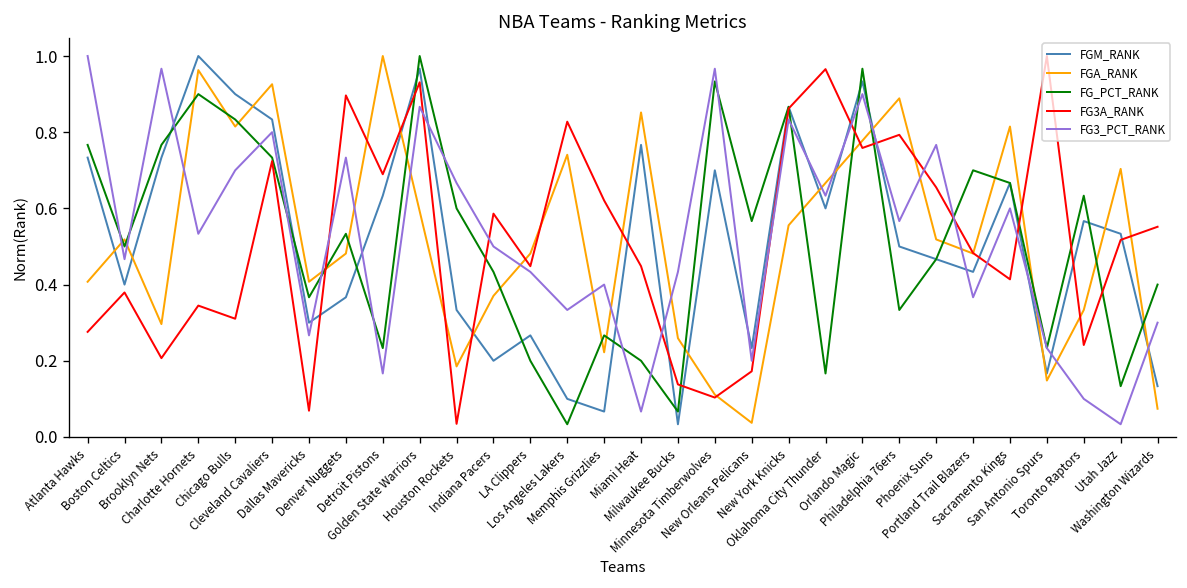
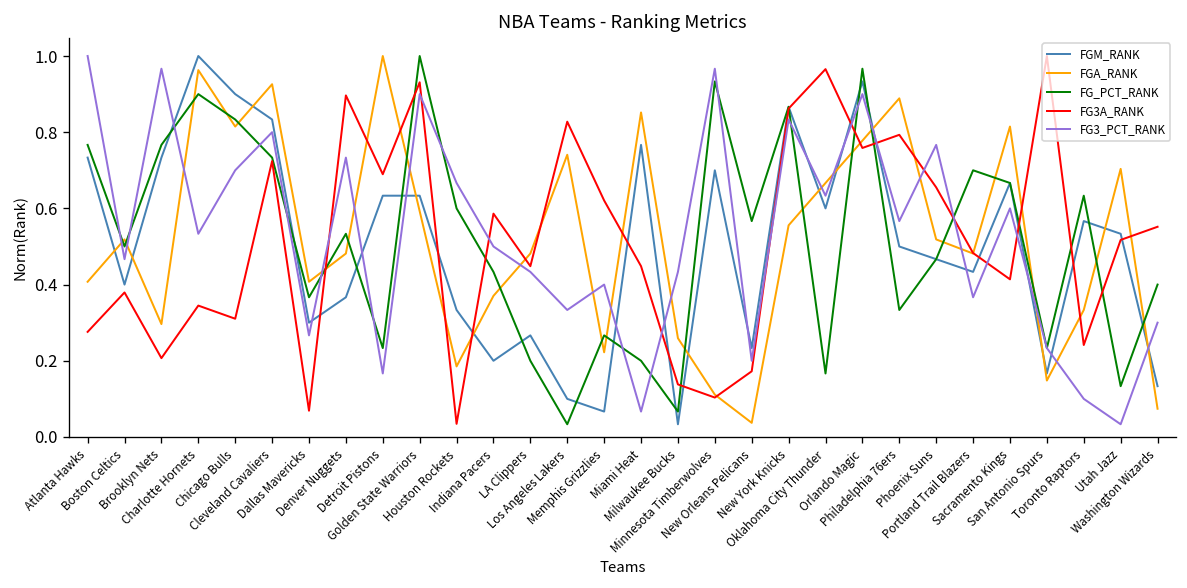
  {
    "FGM_RANK": {
      "Atlanta Hawks": 0.73,
      "Boston Celtics": 0.40,
      "Brooklyn Nets": 0.73,
      "Charlotte Hornets": 1.00,
      "Chicago Bulls": 0.90,
      "Cleveland Cavaliers": 0.83,
      "Dallas Mavericks": 0.30,
      "Denver Nuggets": 0.37,
      "Detroit Pistons": 0.63,
-     "Golden State Warriors": 0.97,
+     "Golden State Warriors": 0.63,
      "Houston Rockets": 0.33,
      "Indiana Pacers": 0.20,
      "LA Clippers": 0.27,
      "Los Angeles Lakers": 0.10,
      "Memphis Grizzlies": 0.07,
      "Miami Heat": 0.77,
      "Milwaukee Bucks": 0.03,
      "Minnesota Timberwolves": 0.70,
      "New Orleans Pelicans": 0.23,
      "Oklahoma City Thunder": 0.60,
      "Orlando Magic": 0.93,
      "Philadelphia 76ers": 0.50,
      "Portland Trail Blazers": 0.43,
      "San Antonio Spurs": 0.17,
      "Toronto Raptors": 0.57,
      "Utah Jazz": 0.53,
      "Washington Wizards": 0.13
    },
    "FGA_RANK": {
      "Atlanta Hawks": 0.41,
      "Boston Celtics": 0.52,
      "Brooklyn Nets": 0.30,
      "Charlotte Hornets": 0.96,
      "Chicago Bulls": 0.81,
      "Cleveland Cavaliers": 0.93,
      "Dallas Mavericks": 0.41,
      "Denver Nuggets": 0.48,
      "Detroit Pistons": 1.00,
      "Golden State Warriors": 0.59,
      "Houston Rockets": 0.19,
      "Indiana Pacers": 0.37,
      "LA Clippers": 0.48,
      "Los Angeles Lakers": 0.74,
      "Memphis Grizzlies": 0.22,
      "Miami Heat": 0.85,
      "Milwaukee Bucks": 0.26,
      "New Orleans Pelicans": 0.04,
      "New York Knicks": 0.56,
      "Oklahoma City Thunder": 0.67,
      "Orlando Magic": 0.78,
      "Philadelphia 76ers": 0.89,
      "Phoenix Suns": 0.52,
      "Sacramento Kings": 0.81,
      "San Antonio Spurs": 0.15,
      "Toronto Raptors": 0.33,
      "Utah Jazz": 0.70,
      "Washington Wizards": 0.07
    },
    "FG_PCT_RANK": {
      "Atlanta Hawks": 0.77,
      "Boston Celtics": 0.50,
      "Brooklyn Nets": 0.77,
      "Charlotte Hornets": 0.90,
      "Chicago Bulls": 0.83,
      "Cleveland Cavaliers": 0.73,
      "Dallas Mavericks": 0.37,
      "Denver Nuggets": 0.53,
      "Detroit Pistons": 0.23,
      "Golden State Warriors": 1.00,
      "Houston Rockets": 0.60,
      "Indiana Pacers": 0.43,
      "LA Clippers": 0.20,
      "Los Angeles Lakers": 0.03,
      "Memphis Grizzlies": 0.27,
      "Miami Heat": 0.20,
      "Milwaukee Bucks": 0.07,
      "Minnesota Timberwolves": 0.93,
      "New Orleans Pelicans": 0.57,
      "Oklahoma City Thunder": 0.17,
      "Orlando Magic": 0.97,
      "Philadelphia 76ers": 0.33,
      "Portland Trail Blazers": 0.70,
      "Toronto Raptors": 0.63,
      "Utah Jazz": 0.13,
      "Washington Wizards": 0.40
    },
    "FG3A_RANK": {
      "Atlanta Hawks": 0.28,
      "Boston Celtics": 0.38,
      "Brooklyn Nets": 0.21,
      "Charlotte Hornets": 0.34,
      "Chicago Bulls": 0.31,
      "Cleveland Cavaliers": 0.72,
      "Dallas Mavericks": 0.07,
      "Denver Nuggets": 0.90,
      "Detroit Pistons": 0.69,
      "Golden State Warriors": 0.93,
      "Houston Rockets": 0.03,
      "Indiana Pacers": 0.59,
      "LA Clippers": 0.45,
      "Los Angeles Lakers": 0.83,
      "Memphis Grizzlies": 0.62,
      "Miami Heat": 0.45,
      "Milwaukee Bucks": 0.14,
      "New Orleans Pelicans": 0.17,
      "Oklahoma City Thunder": 0.97,
      "Orlando Magic": 0.76,
      "Philadelphia 76ers": 0.79,
      "Phoenix Suns": 0.66,
      "Sacramento Kings": 0.41,
      "Toronto Raptors": 0.24,
      "Utah Jazz": 0.52,
      "Washington Wizards": 0.55
    },
    "FG3_PCT_RANK": {
      "Atlanta Hawks": 1.00,
      "Boston Celtics": 0.47,
      "Brooklyn Nets": 0.97,
      "Charlotte Hornets": 0.53,
      "Chicago Bulls": 0.70,
      "Cleveland Cavaliers": 0.80,
      "Dallas Mavericks": 0.27,
      "Denver Nuggets": 0.73,
      "Detroit Pistons": 0.17,
-     "Golden State Warriors": 0.87,
+     "Golden State Warriors": 0.90,
      "Houston Rockets": 0.67,
      "Indiana Pacers": 0.50,
      "LA Clippers": 0.43,
      "Los Angeles Lakers": 0.33,
      "Memphis Grizzlies": 0.40,
      "Miami Heat": 0.07,
      "Milwaukee Bucks": 0.43,
      "Minnesota Timberwolves": 0.97,
      "New Orleans Pelicans": 0.20,
      "New York Knicks": 0.83,
      "Oklahoma City Thunder": 0.63,
      "Orlando Magic": 0.90,
      "Philadelphia 76ers": 0.57,
      "Phoenix Suns": 0.77,
      "Portland Trail Blazers": 0.37,
      "Sacramento Kings": 0.60,
      "Toronto Raptors": 0.10,
      "Utah Jazz": 0.03,
      "Washington Wizards": 0.30
    }
  }
